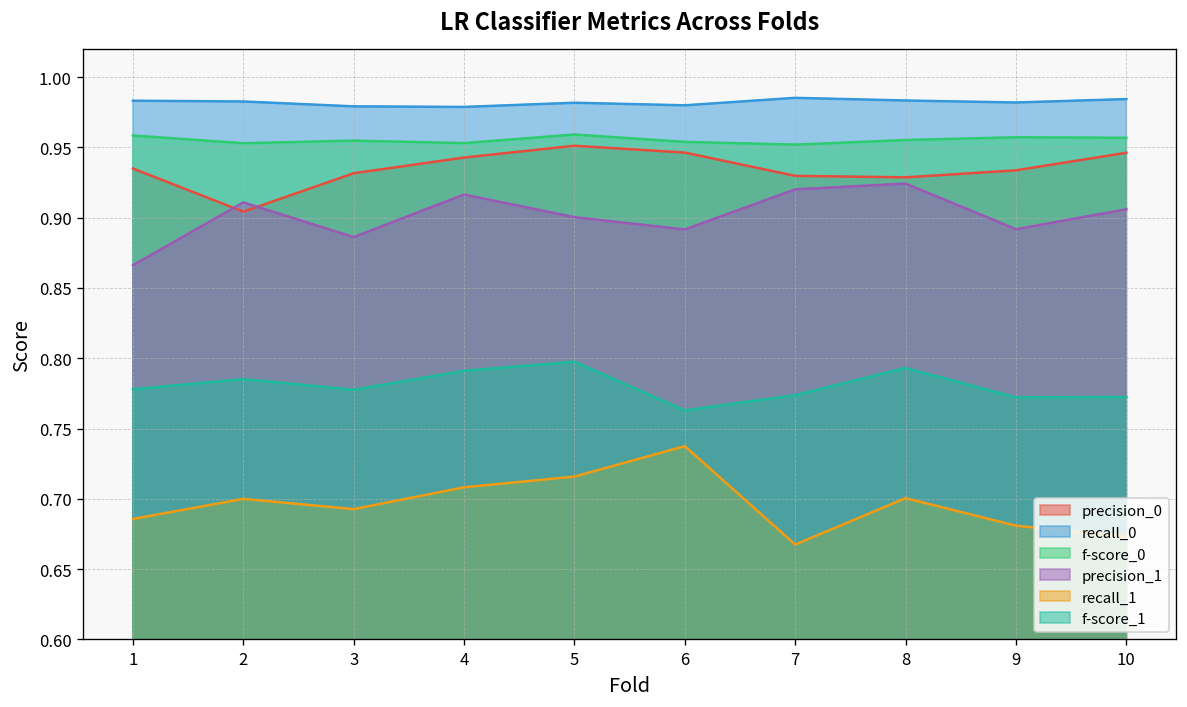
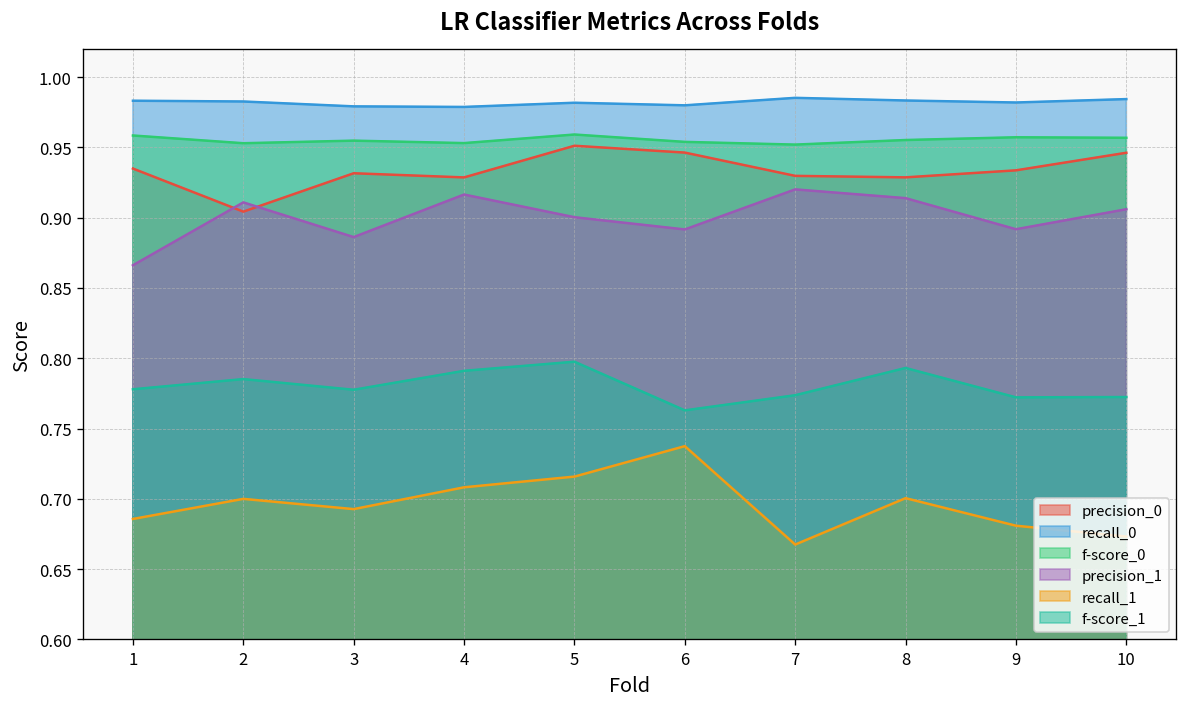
  {
    "precision_0": {
      "1": 0.935,
      "2": 0.904,
      "3": 0.932,
-     "4": 0.943,
+     "4": 0.929,
      "5": 0.951,
      "6": 0.946,
      "7": 0.930,
      "8": 0.929,
      "9": 0.934,
      "10": 0.946
    },
    "precision_1": {
      "1": 0.866,
      "2": 0.911,
      "3": 0.886,
      "4": 0.916,
      "5": 0.900,
      "6": 0.892,
      "7": 0.920,
-     "8": 0.924,
+     "8": 0.914,
      "9": 0.892,
      "10": 0.906
    },
    "recall_1": {
      "1": 0.686,
      "2": 0.700,
      "3": 0.693,
      "4": 0.708,
      "5": 0.716,
      "6": 0.738,
      "7": 0.668,
      "8": 0.701,
      "9": 0.681
    }
  }
